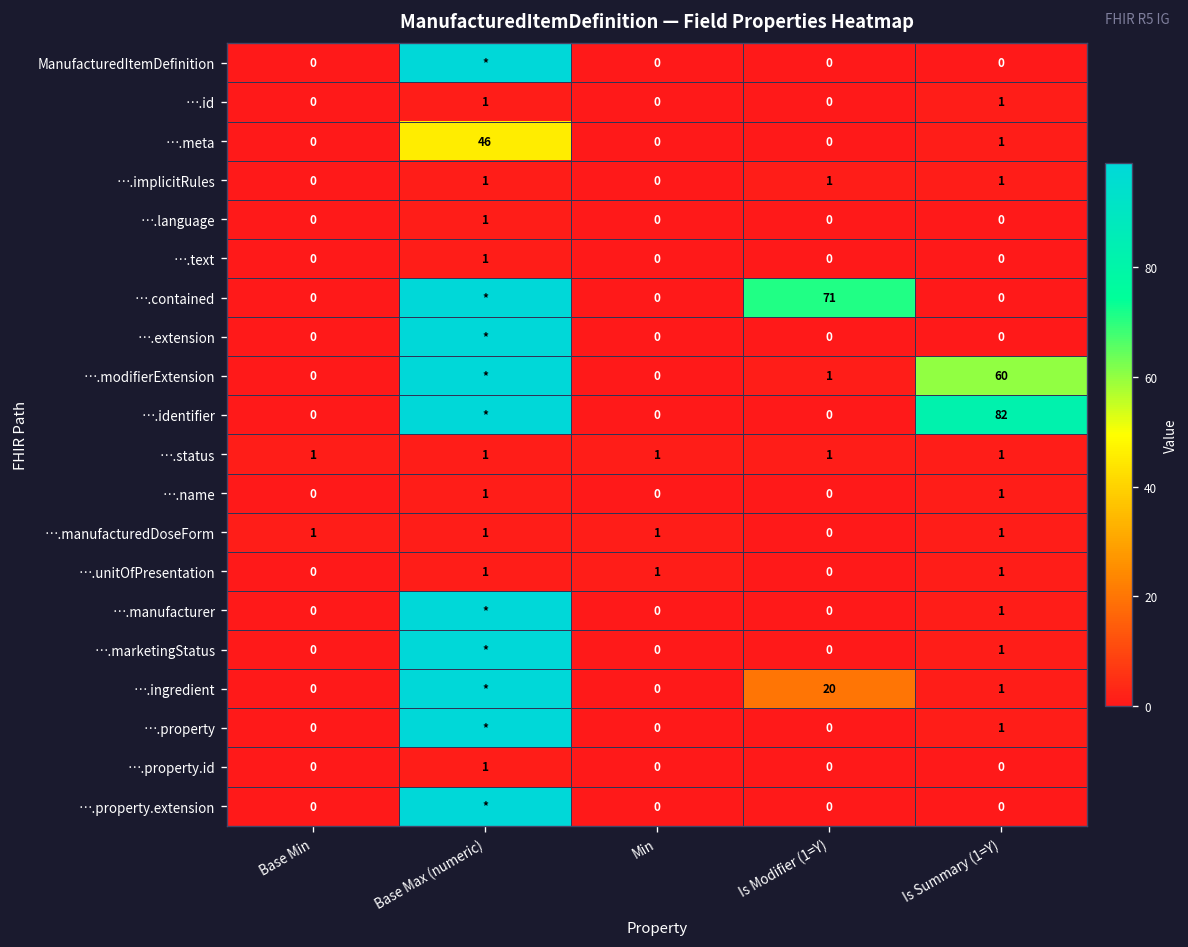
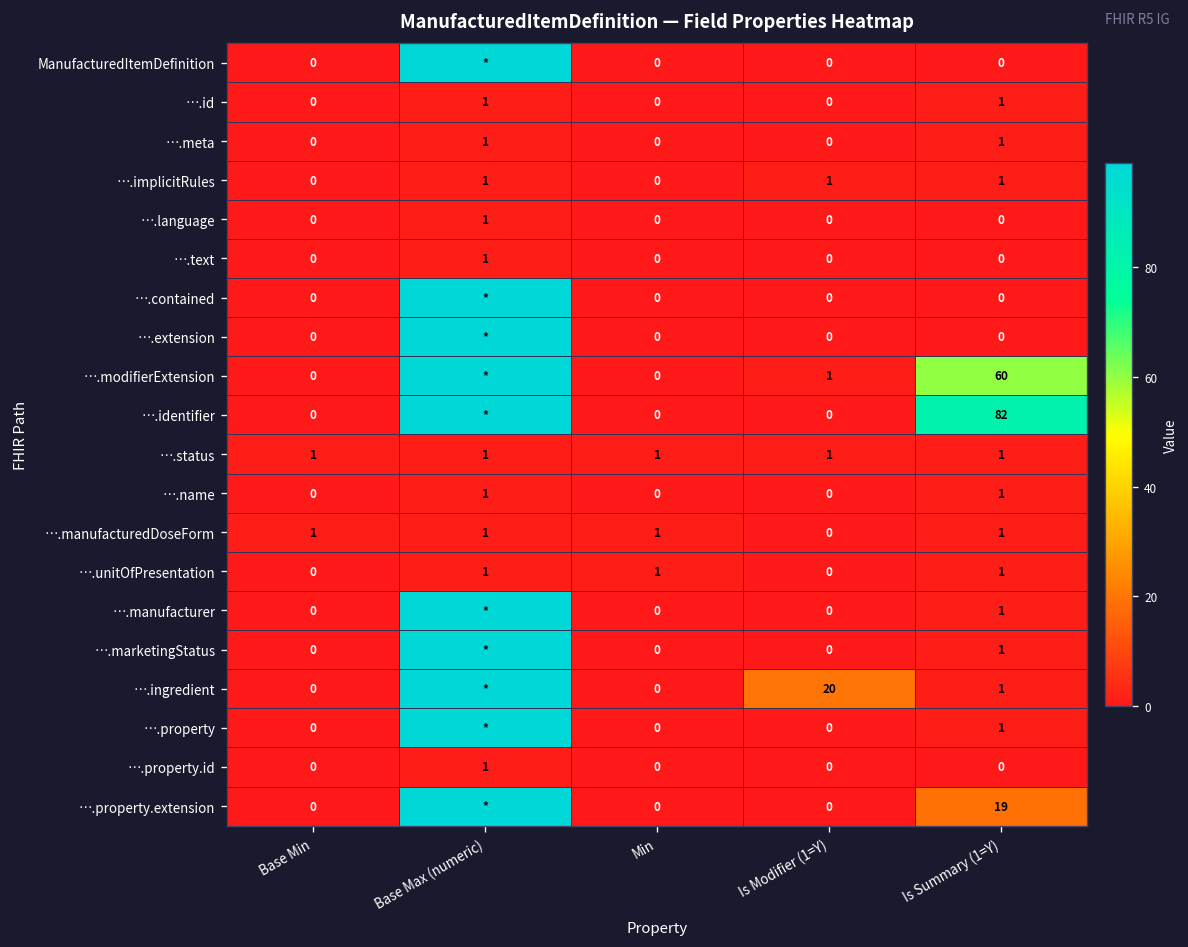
  {
    "ManufacturedItemDefinition": {
      "Base Min": 0,
      "Min": 0,
      "Is Modifier (1=Y)": 0,
      "Is Summary (1=Y)": 0
    },
    "….id": {
      "Base Min": 0,
      "Base Max (numeric)": 1,
      "Min": 0,
      "Is Modifier (1=Y)": 0,
      "Is Summary (1=Y)": 1
    },
    "….meta": {
      "Base Min": 0,
-     "Base Max (numeric)": 46,
+     "Base Max (numeric)": 1,
      "Min": 0,
      "Is Modifier (1=Y)": 0,
      "Is Summary (1=Y)": 1
    },
    "….implicitRules": {
      "Base Min": 0,
      "Base Max (numeric)": 1,
      "Min": 0,
      "Is Modifier (1=Y)": 1,
      "Is Summary (1=Y)": 1
    },
    "….language": {
      "Base Min": 0,
      "Base Max (numeric)": 1,
      "Min": 0,
      "Is Modifier (1=Y)": 0,
      "Is Summary (1=Y)": 0
    },
    "….text": {
      "Base Min": 0,
      "Base Max (numeric)": 1,
      "Min": 0,
      "Is Modifier (1=Y)": 0,
      "Is Summary (1=Y)": 0
    },
    "….contained": {
      "Base Min": 0,
      "Min": 0,
-     "Is Modifier (1=Y)": 71,
+     "Is Modifier (1=Y)": 0,
      "Is Summary (1=Y)": 0
    },
    "….extension": {
      "Base Min": 0,
      "Min": 0,
      "Is Modifier (1=Y)": 0,
      "Is Summary (1=Y)": 0
    },
    "….modifierExtension": {
      "Base Min": 0,
      "Min": 0,
      "Is Modifier (1=Y)": 1,
      "Is Summary (1=Y)": 60
    },
    "….identifier": {
      "Base Min": 0,
      "Min": 0,
      "Is Modifier (1=Y)": 0,
      "Is Summary (1=Y)": 82
    },
    "….status": {
      "Base Min": 1,
      "Base Max (numeric)": 1,
      "Min": 1,
      "Is Modifier (1=Y)": 1,
      "Is Summary (1=Y)": 1
    },
    "….name": {
      "Base Min": 0,
      "Base Max (numeric)": 1,
      "Min": 0,
      "Is Modifier (1=Y)": 0,
      "Is Summary (1=Y)": 1
    },
    "….manufacturedDoseForm": {
      "Base Min": 1,
      "Base Max (numeric)": 1,
      "Min": 1,
      "Is Modifier (1=Y)": 0,
      "Is Summary (1=Y)": 1
    },
    "….unitOfPresentation": {
      "Base Min": 0,
      "Base Max (numeric)": 1,
      "Min": 1,
      "Is Modifier (1=Y)": 0,
      "Is Summary (1=Y)": 1
    },
    "….manufacturer": {
      "Base Min": 0,
      "Min": 0,
      "Is Modifier (1=Y)": 0,
      "Is Summary (1=Y)": 1
    },
    "….marketingStatus": {
      "Base Min": 0,
      "Min": 0,
      "Is Modifier (1=Y)": 0,
      "Is Summary (1=Y)": 1
    },
    "….ingredient": {
      "Base Min": 0,
      "Min": 0,
      "Is Modifier (1=Y)": 20,
      "Is Summary (1=Y)": 1
    },
    "….property": {
      "Base Min": 0,
      "Min": 0,
      "Is Modifier (1=Y)": 0,
      "Is Summary (1=Y)": 1
    },
    "….property.id": {
      "Base Min": 0,
      "Base Max (numeric)": 1,
      "Min": 0,
      "Is Modifier (1=Y)": 0,
      "Is Summary (1=Y)": 0
    },
    "….property.extension": {
      "Base Min": 0,
      "Min": 0,
      "Is Modifier (1=Y)": 0,
-     "Is Summary (1=Y)": 0
+     "Is Summary (1=Y)": 19
    }
  }
